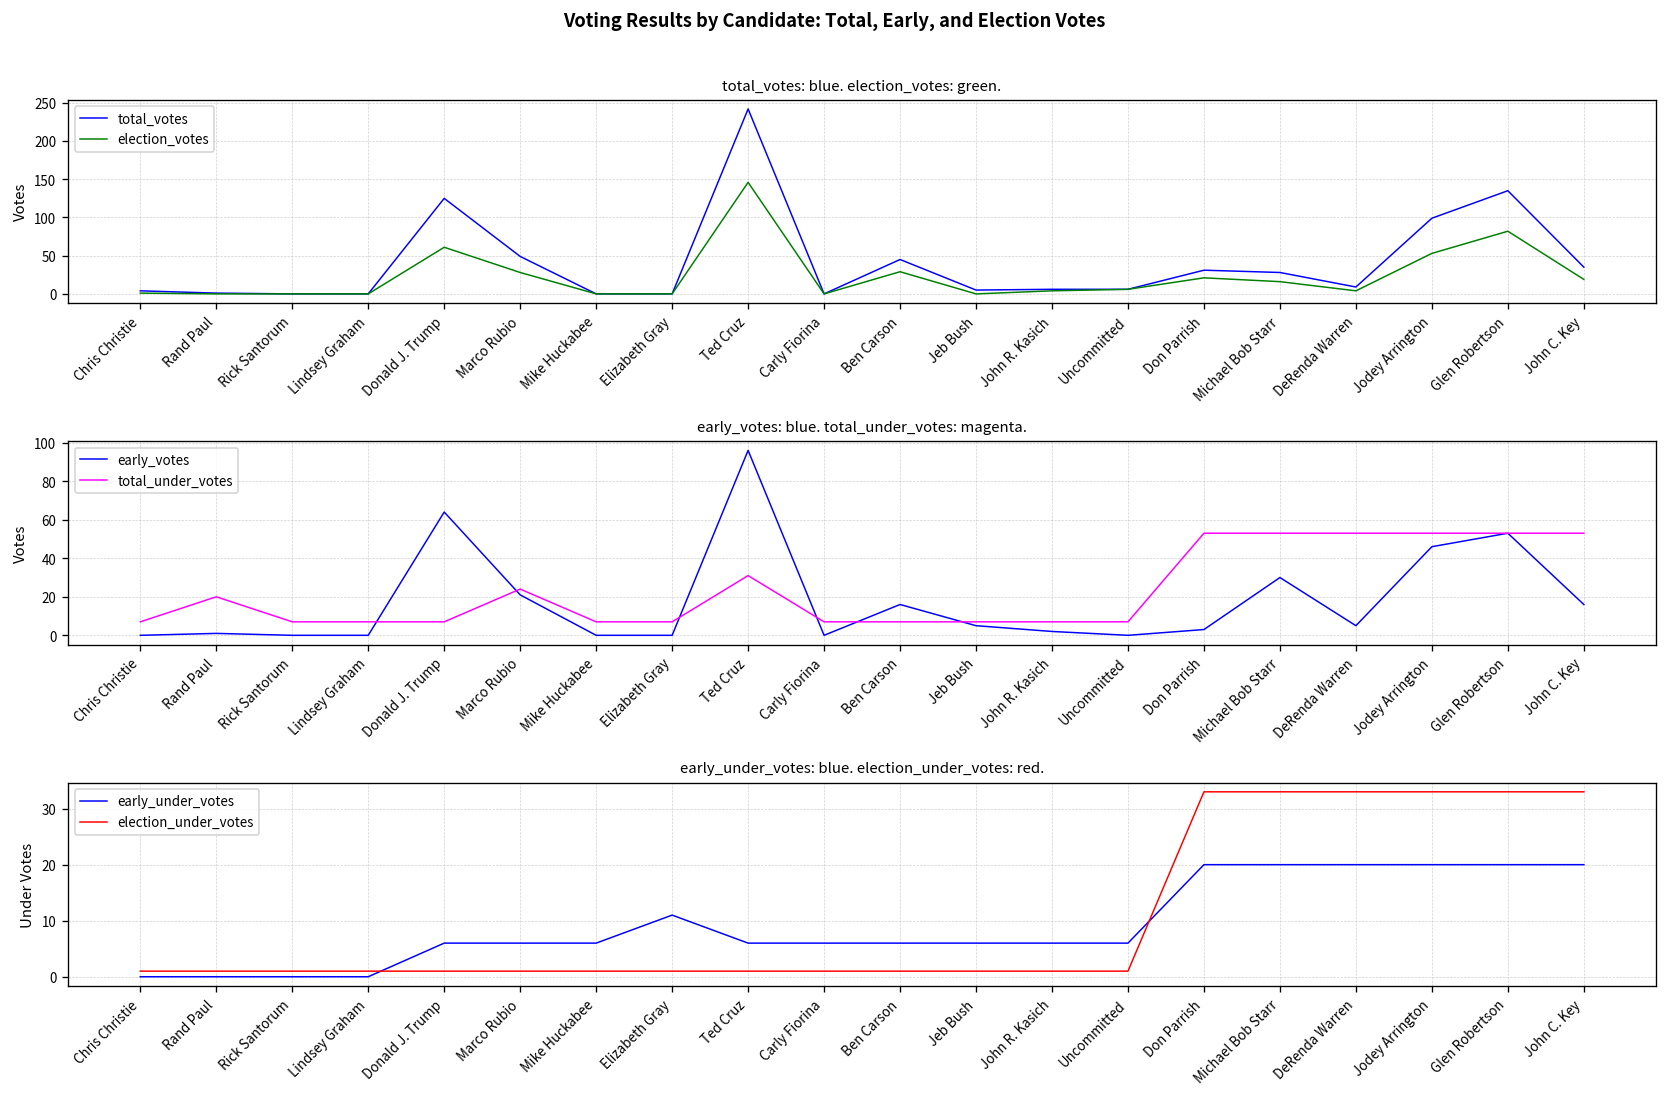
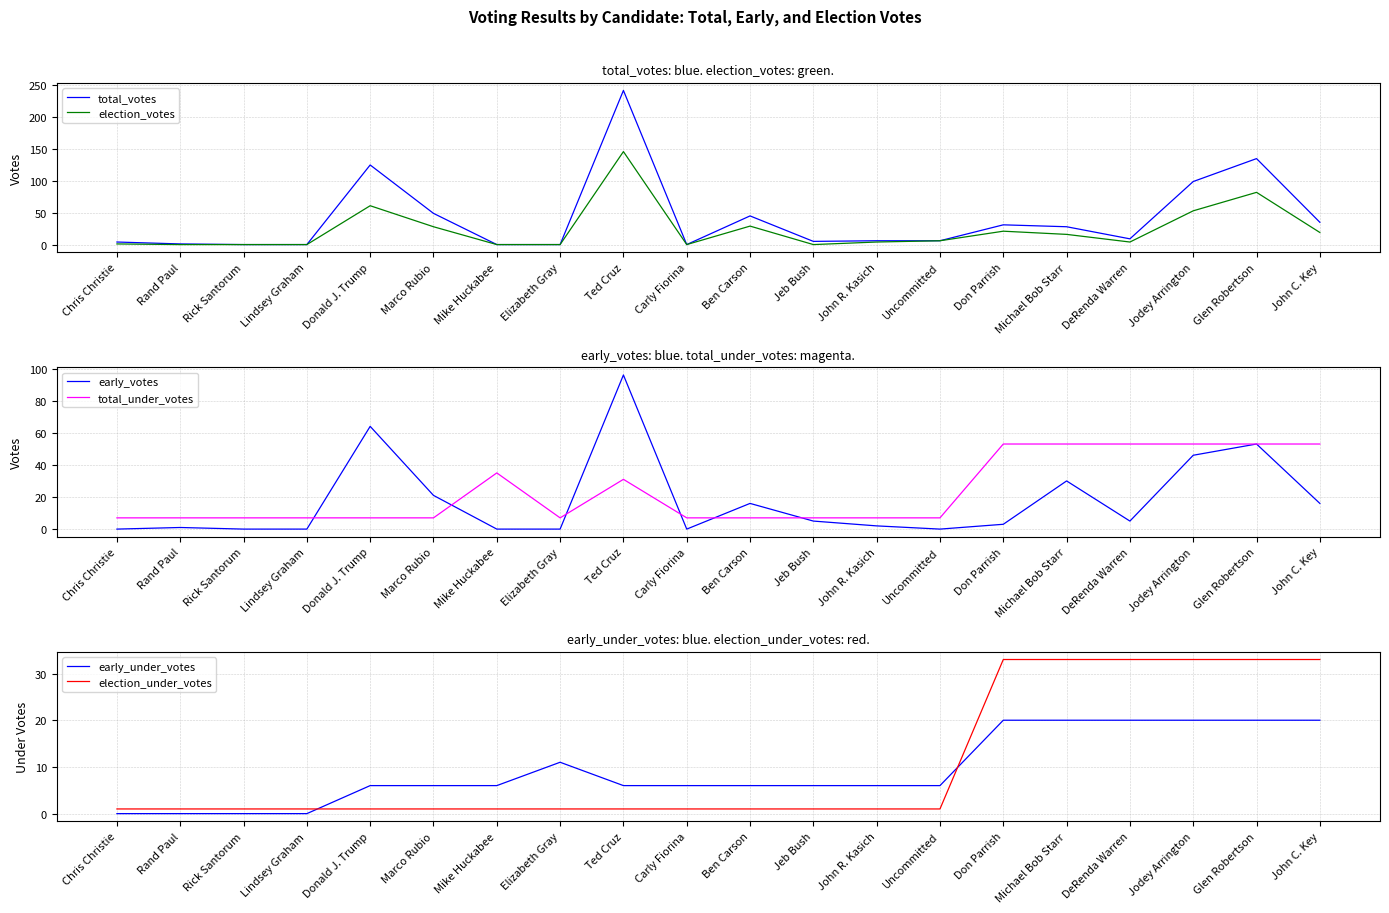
  {
    "total_votes: blue. election_votes: green.": {
      "total_votes": {
        "Donald J. Trump": 130,
        "Marco Rubio": 50,
        "Ted Cruz": 240,
        "Ben Carson": 50,
        "Jeb Bush": 10,
        "Don Parrish": 30,
        "Michael Bob Starr": 30,
        "DeRenda Warren": 10,
        "Jodey Arrington": 100,
        "Glen Robertson": 140,
        "John C. Key": 40
      },
      "election_votes": {
        "Donald J. Trump": 60,
        "Marco Rubio": 30,
        "Ted Cruz": 150,
        "Ben Carson": 30,
        "Jeb Bush": 0,
        "Don Parrish": 20,
        "Michael Bob Starr": 20,
        "DeRenda Warren": 0,
        "Jodey Arrington": 50,
        "Glen Robertson": 80,
        "John C. Key": 20
      }
    },
    "early_votes: blue. total_under_votes: magenta.": {
      "early_votes": {
        "Chris Christie": 0,
        "Rand Paul": 1,
        "Rick Santorum": 0,
        "Lindsey Graham": 0,
        "Donald J. Trump": 64,
        "Marco Rubio": 21,
        "Mike Huckabee": 0,
        "Elizabeth Gray": 0,
        "Ted Cruz": 96,
        "Carly Fiorina": 0,
        "Ben Carson": 16,
        "Jeb Bush": 5,
        "John R. Kasich": 2,
        "Uncommitted": 0,
        "Don Parrish": 3,
        "Michael Bob Starr": 30,
        "DeRenda Warren": 5,
        "Jodey Arrington": 46,
        "John C. Key": 16
      },
      "total_under_votes": {
        "Chris Christie": 7,
-       "Rand Paul": 20,
+       "Rand Paul": 7,
        "Rick Santorum": 7,
        "Lindsey Graham": 7,
        "Donald J. Trump": 7,
-       "Marco Rubio": 24,
-       "Mike Huckabee": 7,
+       "Marco Rubio": 7,
+       "Mike Huckabee": 35,
        "Elizabeth Gray": 7,
        "Ted Cruz": 31,
        "Carly Fiorina": 7,
        "Ben Carson": 7,
        "Jeb Bush": 7,
        "John R. Kasich": 7,
        "Uncommitted": 7,
        "Don Parrish": 53,
        "Michael Bob Starr": 53,
        "DeRenda Warren": 53,
        "Jodey Arrington": 53,
        "John C. Key": 53
      }
    },
    "early_under_votes: blue. election_under_votes: red.": {
      "early_under_votes": {
        "Chris Christie": 0,
        "Rand Paul": 0,
        "Rick Santorum": 0,
        "Lindsey Graham": 0,
        "Donald J. Trump": 6,
        "Marco Rubio": 6,
        "Mike Huckabee": 6,
        "Elizabeth Gray": 11,
        "Ted Cruz": 6,
        "Carly Fiorina": 6,
        "Ben Carson": 6,
        "Jeb Bush": 6,
        "John R. Kasich": 6,
        "Uncommitted": 6,
        "Don Parrish": 20,
        "Michael Bob Starr": 20,
        "DeRenda Warren": 20,
        "Jodey Arrington": 20,
        "Glen Robertson": 20,
        "John C. Key": 20
      },
      "election_under_votes": {
        "Chris Christie": 1,
        "Rand Paul": 1,
        "Rick Santorum": 1,
        "Lindsey Graham": 1,
        "Donald J. Trump": 1,
        "Marco Rubio": 1,
        "Mike Huckabee": 1,
        "Elizabeth Gray": 1,
        "Ted Cruz": 1,
        "Carly Fiorina": 1,
        "Ben Carson": 1,
        "Jeb Bush": 1,
        "John R. Kasich": 1,
        "Uncommitted": 1,
        "Don Parrish": 33,
        "Michael Bob Starr": 33,
        "DeRenda Warren": 33,
        "Jodey Arrington": 33,
        "Glen Robertson": 33,
        "John C. Key": 33
      }
    }
  }
